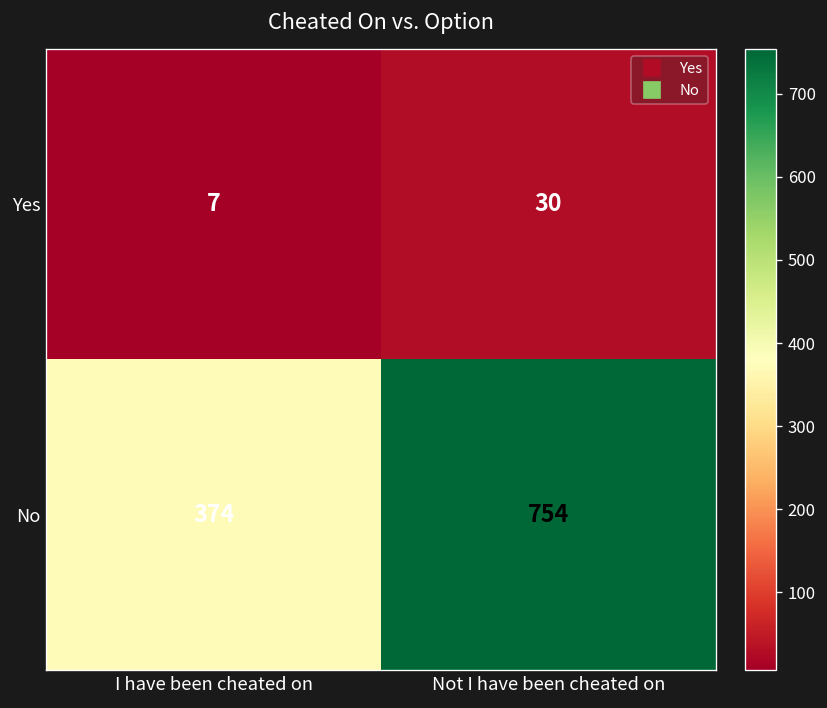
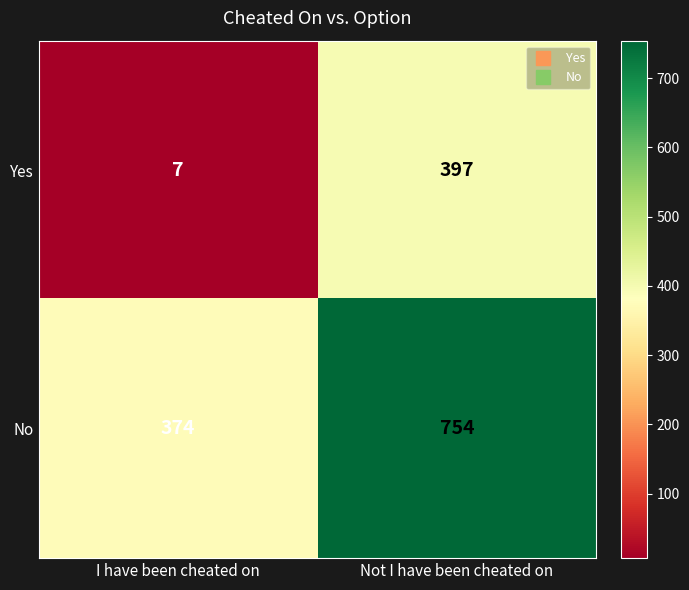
  {
    "Yes": {
      "I have been cheated on": 7,
-     "Not I have been cheated on": 30
+     "Not I have been cheated on": 397
    },
    "No": {
      "I have been cheated on": 374,
      "Not I have been cheated on": 754
    }
  }
